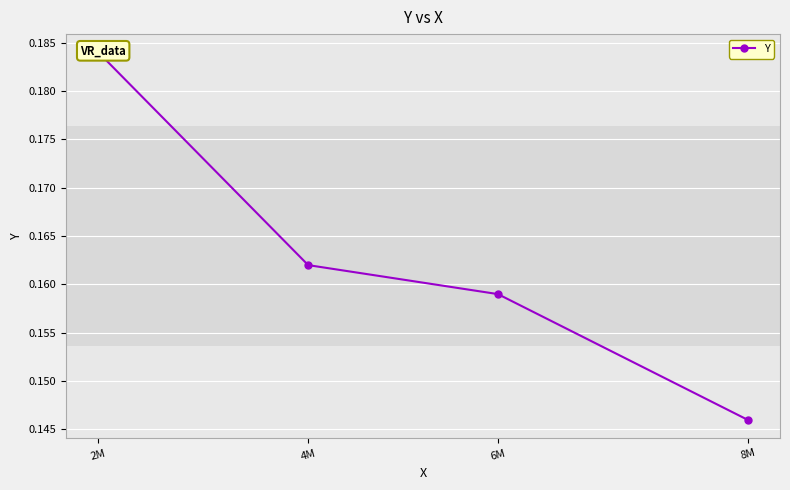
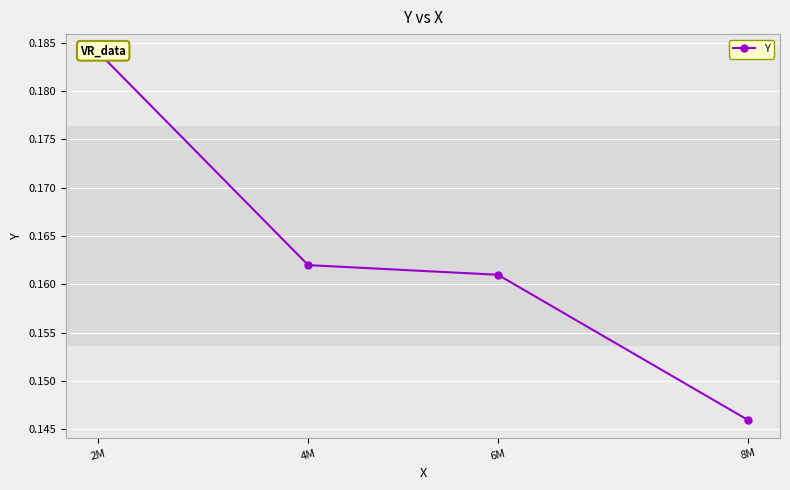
  {
    "4M": 0.162,
-   "6M": 0.159,
+   "6M": 0.161,
    "8M": 0.146
  }
